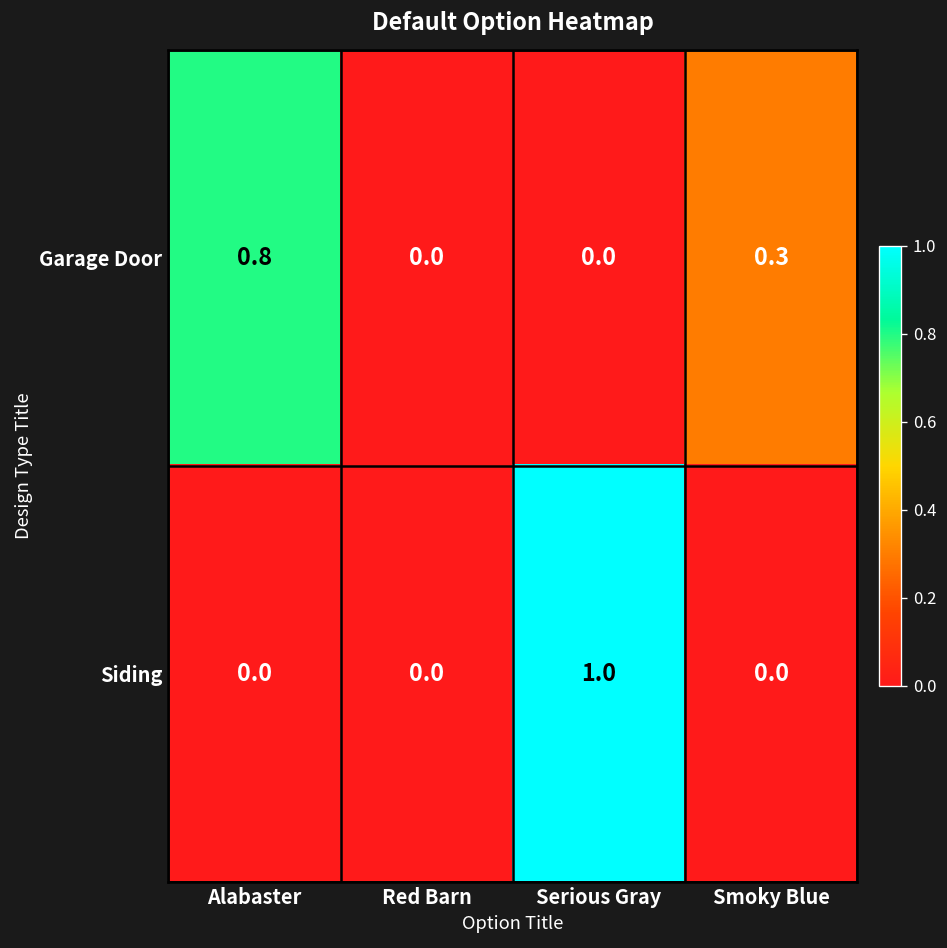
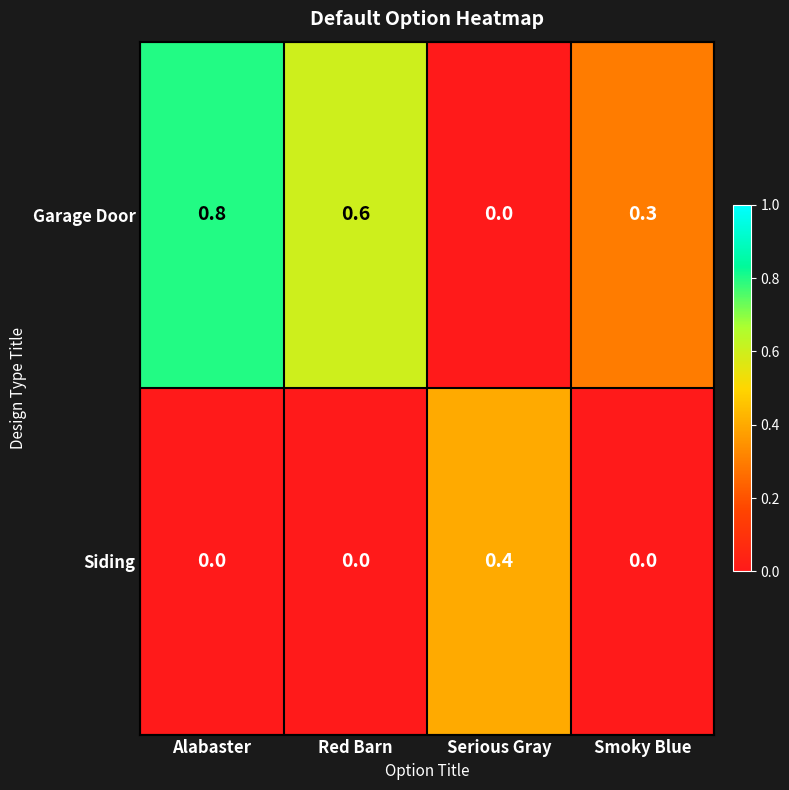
  {
    "Garage Door": {
      "Alabaster": 0.8,
-     "Red Barn": 0.0,
+     "Red Barn": 0.6,
      "Serious Gray": 0.0,
      "Smoky Blue": 0.3
    },
    "Siding": {
      "Alabaster": 0.0,
      "Red Barn": 0.0,
-     "Serious Gray": 1.0,
+     "Serious Gray": 0.4,
      "Smoky Blue": 0.0
    }
  }
